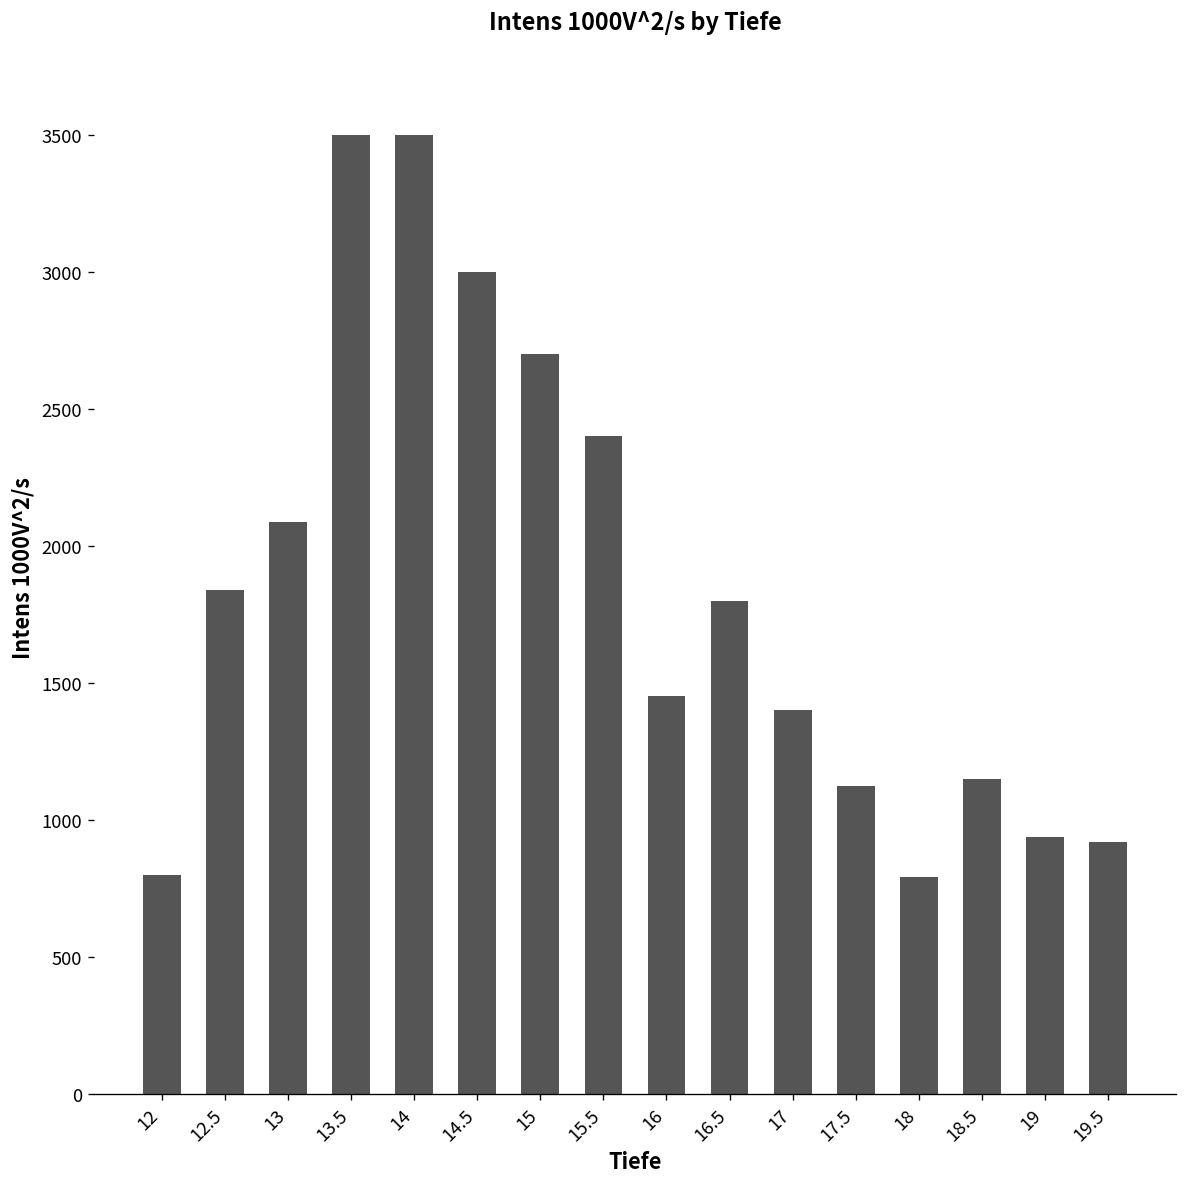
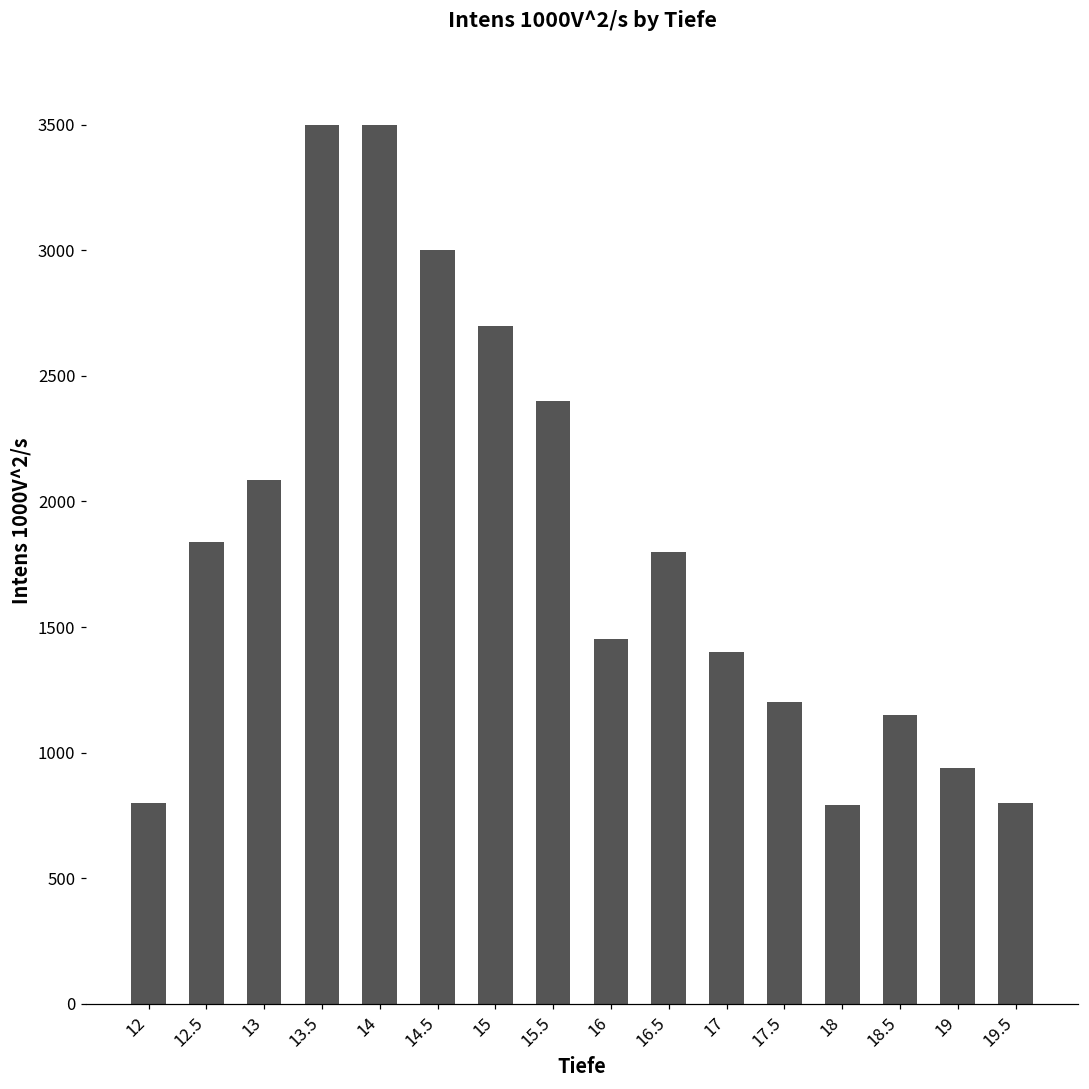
  {
    "12": 800,
    "12.5": 1840,
    "13": 2090,
    "13.5": 3500,
    "14": 3500,
    "14.5": 3000,
    "15": 2700,
    "15.5": 2400,
    "16": 1450,
    "16.5": 1800,
    "17": 1400,
-   "17.5": 1130,
+   "17.5": 1200,
    "18": 790,
    "18.5": 1150,
    "19": 940,
-   "19.5": 920
+   "19.5": 800
  }
